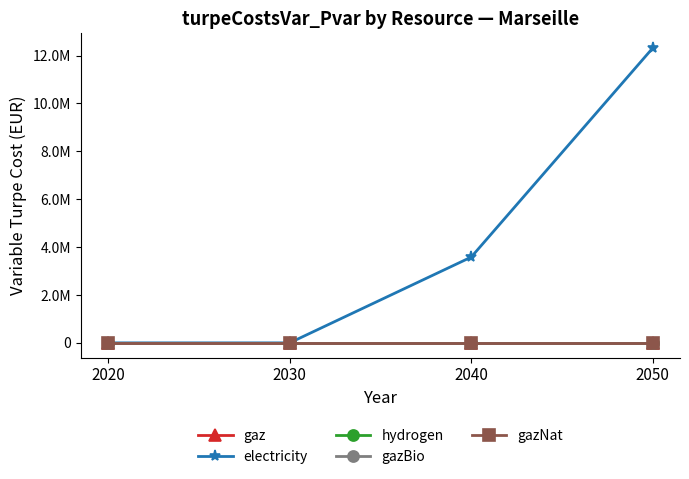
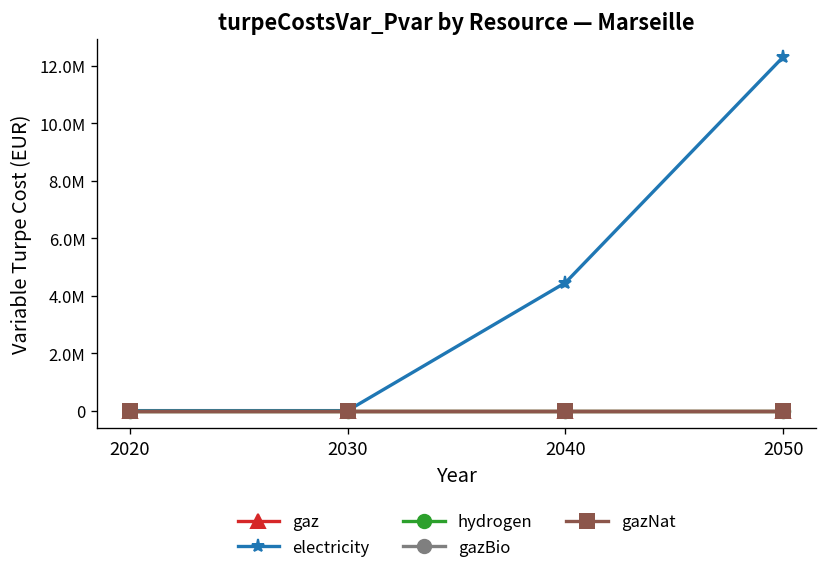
  {
    "gazNat": {
      "2040": 0,
      "2050": 0
    },
    "electricity": {
-     "2040": 3600000,
+     "2040": 4500000,
      "2050": 12300000
    }
  }
